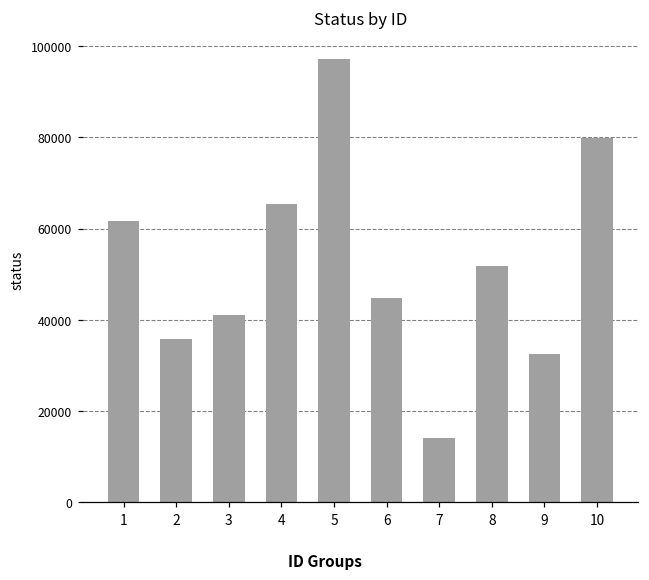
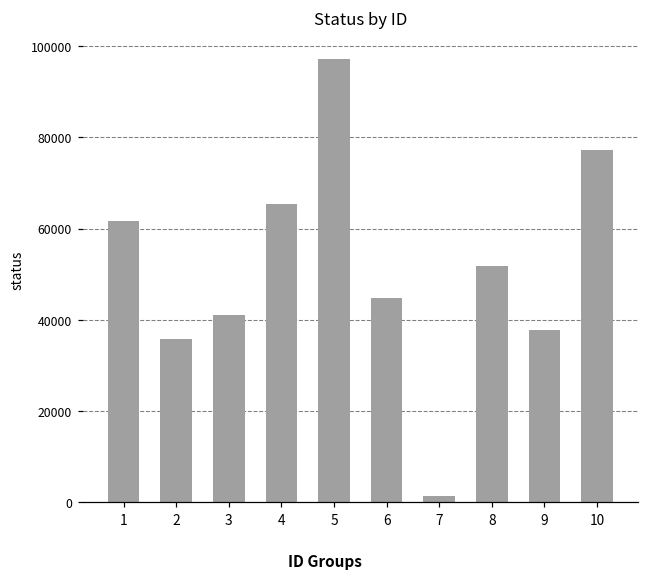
  {
    "1": 62000,
    "2": 36000,
    "3": 41000,
    "4": 65000,
    "5": 97000,
    "6": 45000,
-   "7": 14000,
+   "7": 1000,
    "8": 52000,
-   "9": 32000,
-   "10": 80000
+   "9": 38000,
+   "10": 77000
  }
